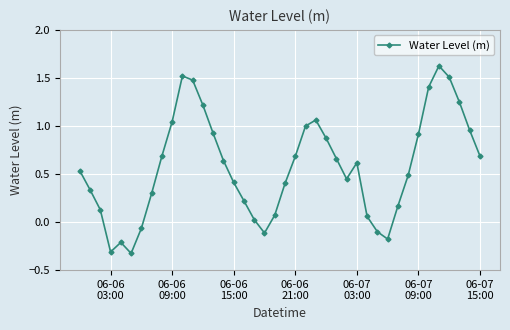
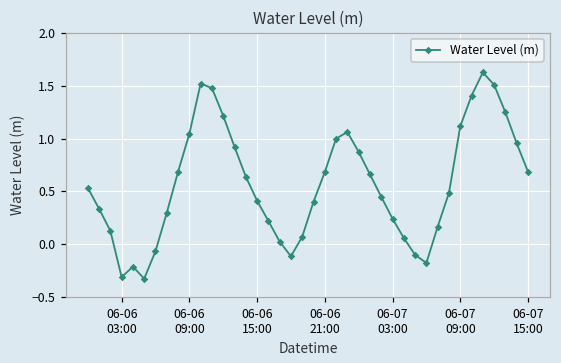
  {
    "06-06 03:00": -0.3,
    "06-06 09:00": 1.0,
    "06-06 15:00": 0.4,
    "06-06 21:00": 0.7,
-   "06-07 03:00": 0.6,
-   "06-07 09:00": 0.9,
+   "06-07 03:00": 0.2,
+   "06-07 09:00": 1.1,
    "06-07 15:00": 0.7
  }
